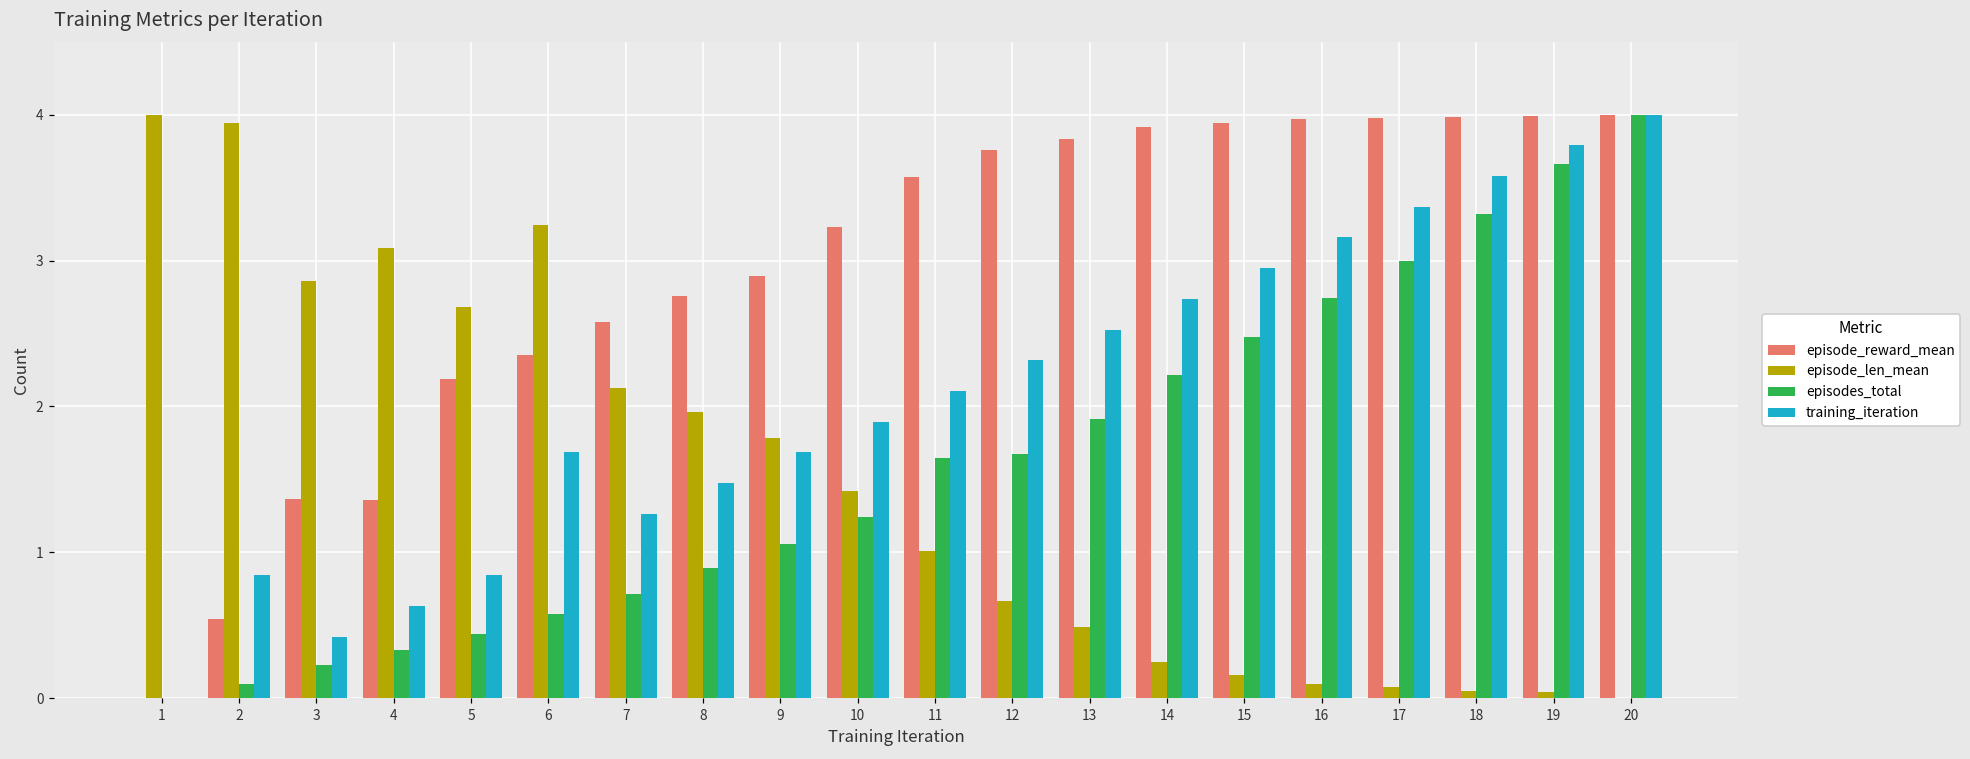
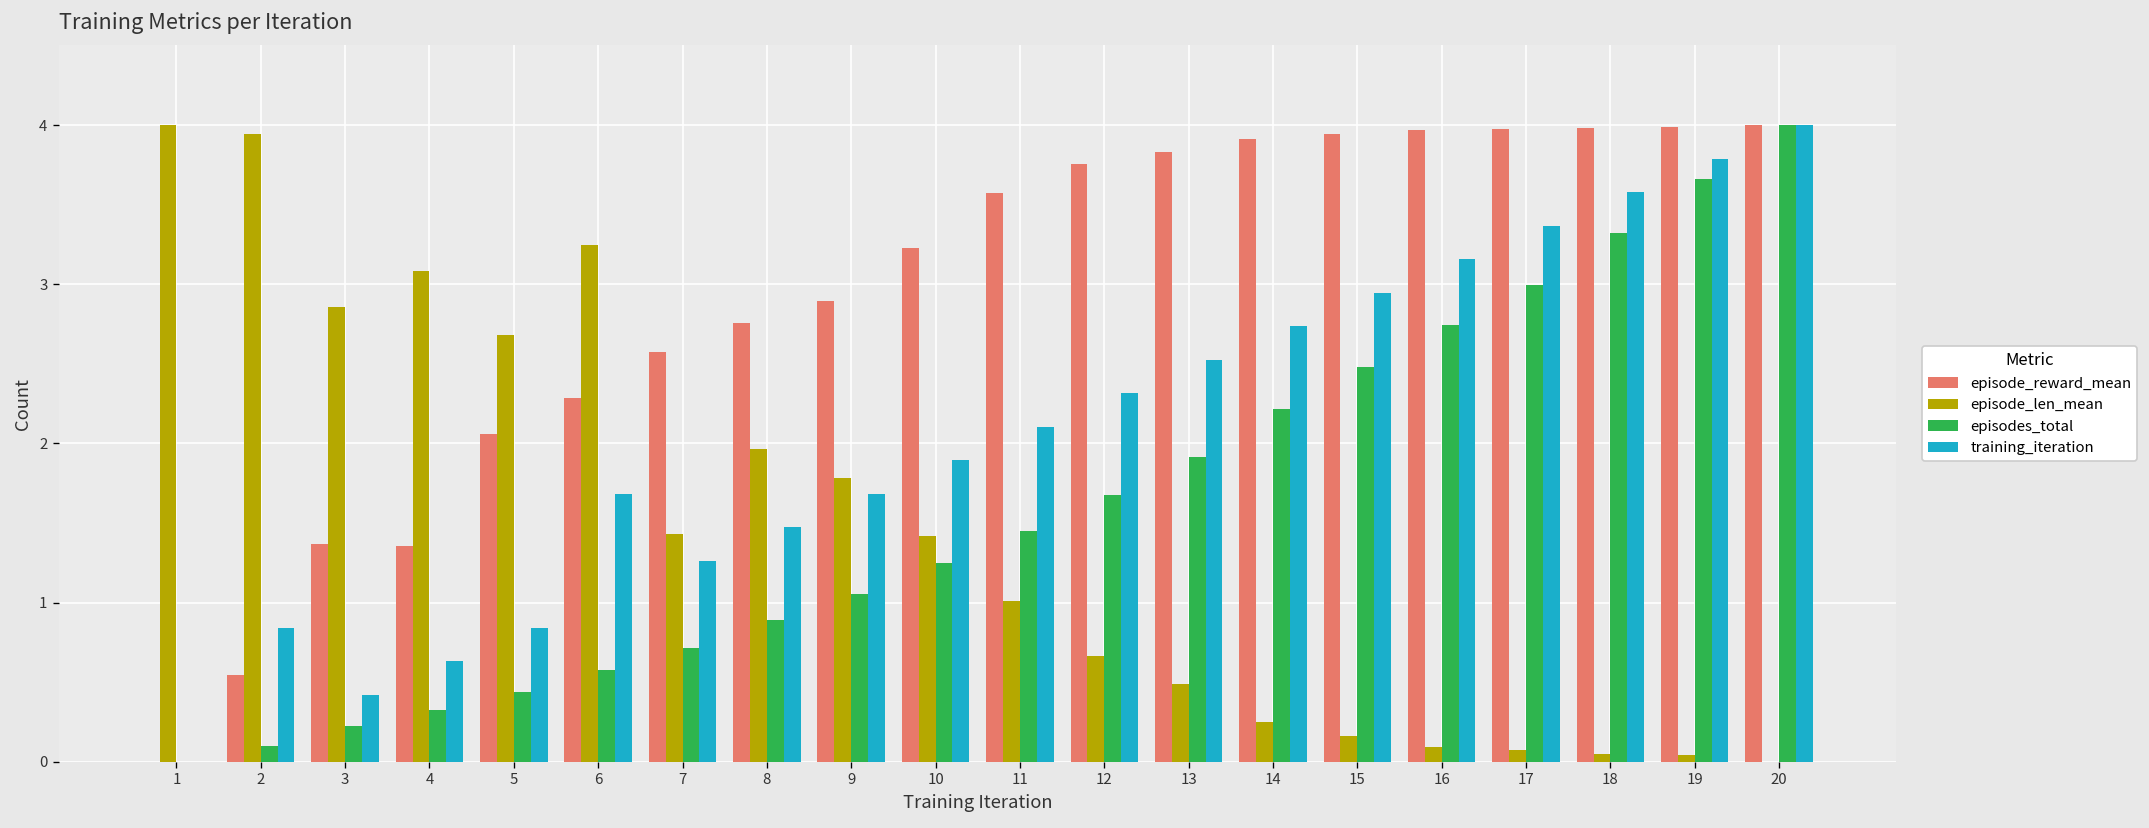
  {
    "episode_reward_mean": {
      "1": 0.00,
      "2": 0.54,
      "3": 1.37,
      "4": 1.36,
-     "5": 2.18,
-     "6": 2.35,
+     "5": 2.06,
+     "6": 2.29,
      "7": 2.58,
      "8": 2.75,
      "9": 2.90,
      "10": 3.23,
      "11": 3.58,
      "12": 3.76,
      "13": 3.83,
      "14": 3.91,
      "15": 3.95,
      "16": 3.97,
      "17": 3.97,
      "18": 3.98,
      "19": 3.99,
      "20": 4.00
    },
    "episode_len_mean": {
      "1": 4.00,
      "2": 3.94,
      "3": 2.86,
      "4": 3.08,
      "5": 2.68,
      "6": 3.24,
-     "7": 2.12,
+     "7": 1.43,
      "8": 1.96,
      "9": 1.78,
      "10": 1.42,
      "11": 1.01,
      "12": 0.67,
      "13": 0.49,
      "14": 0.25,
      "15": 0.16,
      "16": 0.09,
      "17": 0.07,
      "18": 0.05,
      "19": 0.04,
      "20": 0.00
    },
    "episodes_total": {
      "1": 0.00,
      "2": 0.10,
      "3": 0.23,
      "4": 0.33,
      "5": 0.44,
      "6": 0.58,
      "7": 0.72,
      "8": 0.89,
      "9": 1.06,
      "10": 1.25,
-     "11": 1.65,
+     "11": 1.45,
      "12": 1.67,
      "13": 1.91,
      "14": 2.21,
      "15": 2.48,
      "16": 2.74,
      "17": 2.99,
      "18": 3.32,
      "19": 3.66,
      "20": 4.00
    },
    "training_iteration": {
      "1": 0.00,
      "2": 0.84,
      "3": 0.42,
      "4": 0.63,
      "5": 0.84,
      "6": 1.68,
      "7": 1.26,
      "8": 1.47,
      "9": 1.68,
      "10": 1.89,
      "11": 2.11,
      "12": 2.32,
      "13": 2.53,
      "14": 2.74,
      "15": 2.95,
      "16": 3.16,
      "17": 3.37,
      "18": 3.58,
      "19": 3.79,
      "20": 4.00
    }
  }
